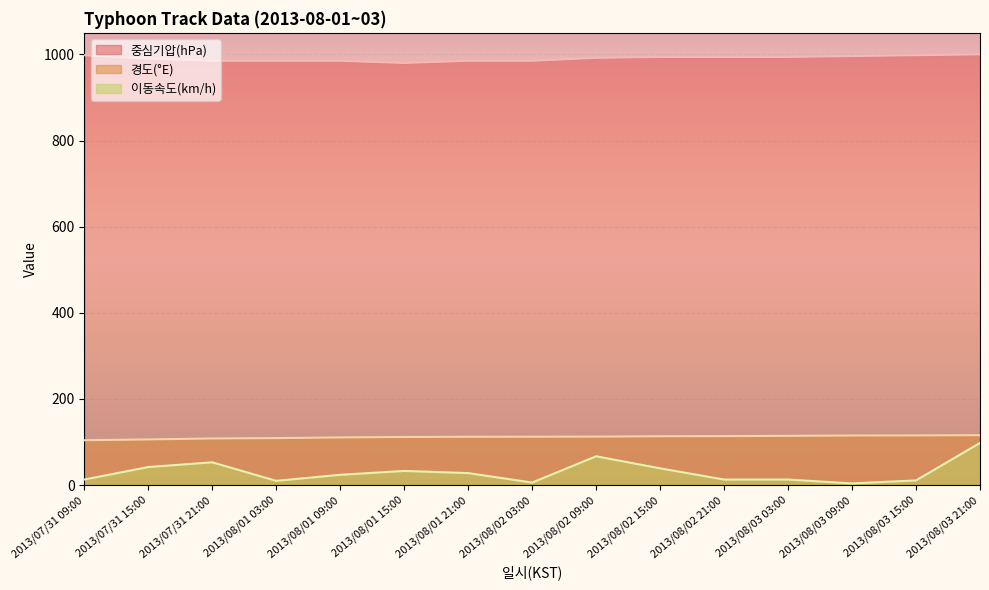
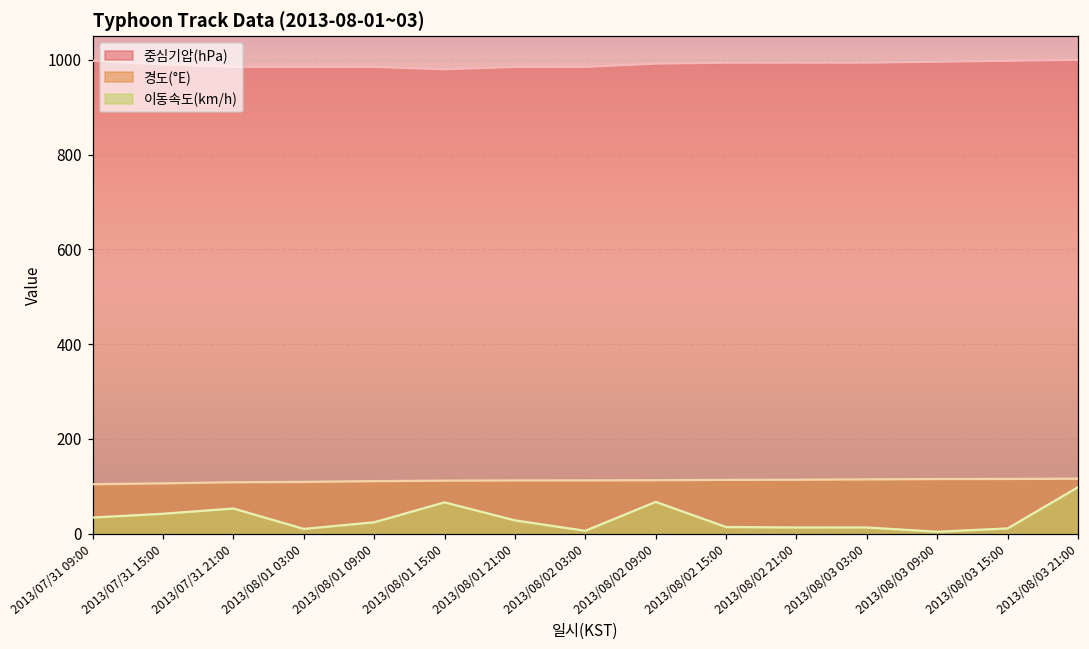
  {
    "이동속도(km/h)": {
-     "2013/07/31 09:00": 10,
+     "2013/07/31 09:00": 30,
      "2013/07/31 15:00": 40,
      "2013/07/31 21:00": 50,
      "2013/08/01 03:00": 10,
      "2013/08/01 09:00": 20,
-     "2013/08/01 15:00": 30,
+     "2013/08/01 15:00": 70,
      "2013/08/01 21:00": 30,
      "2013/08/02 03:00": 10,
      "2013/08/02 09:00": 70,
-     "2013/08/02 15:00": 40,
+     "2013/08/02 15:00": 10,
      "2013/08/02 21:00": 10,
      "2013/08/03 03:00": 10,
      "2013/08/03 09:00": 0,
      "2013/08/03 15:00": 10,
      "2013/08/03 21:00": 100
    }
  }
